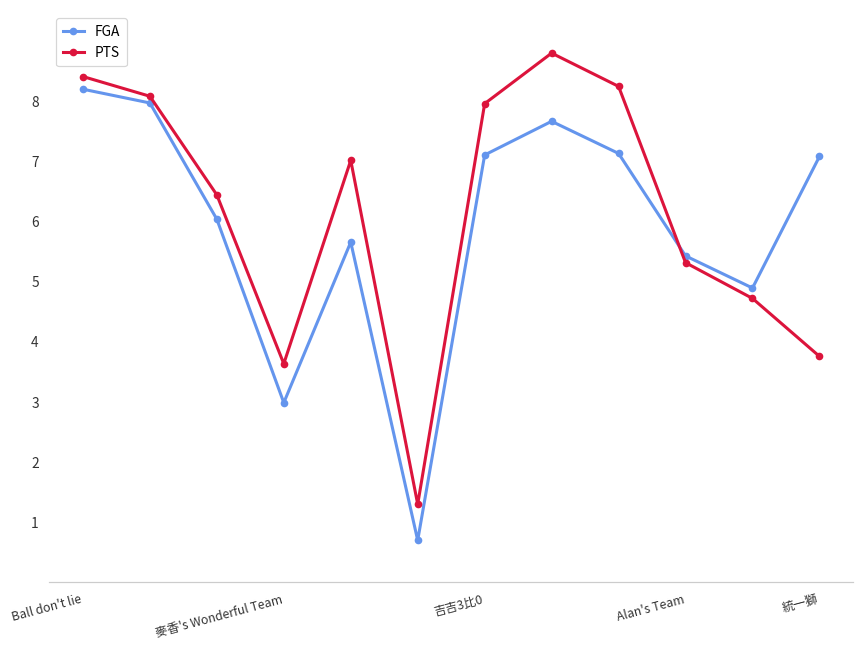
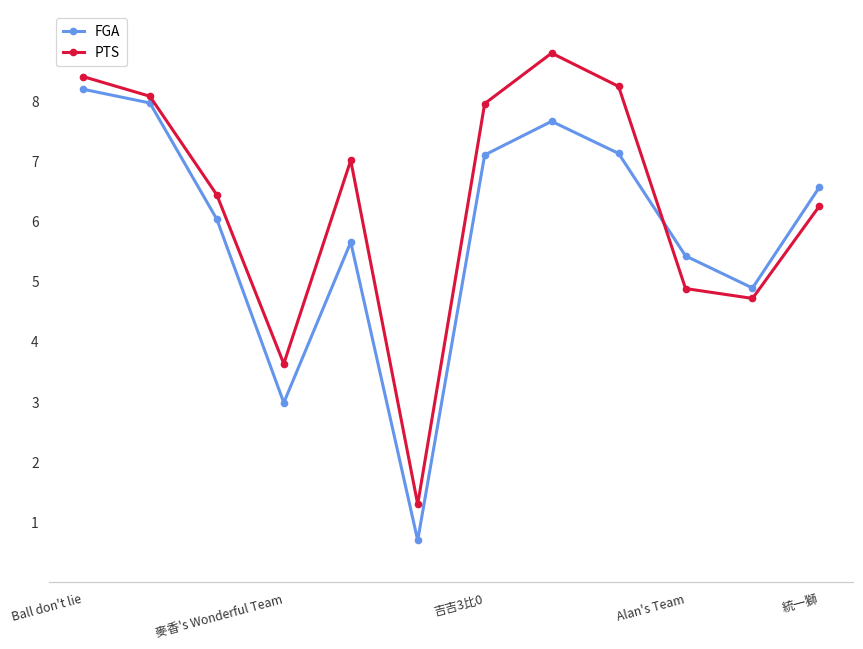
  {
    "FGA": {
      "Ball don't lie": 8.2,
      "麥香's Wonderful Team": 3.0,
      "吉吉3比0": 7.1,
      "Alan's Team": 5.4,
-     "統一獅": 7.1
+     "統一獅": 6.6
    },
    "PTS": {
      "Ball don't lie": 8.4,
      "麥香's Wonderful Team": 3.6,
      "吉吉3比0": 8.0,
-     "Alan's Team": 5.3,
-     "統一獅": 3.8
+     "Alan's Team": 4.9,
+     "統一獅": 6.3
    }
  }
